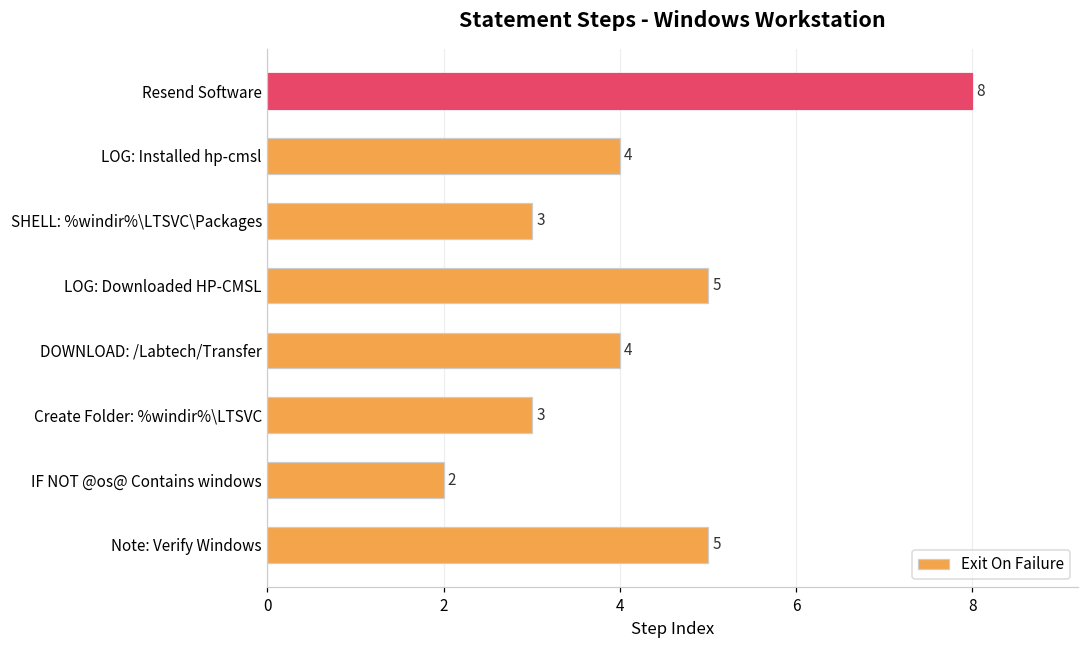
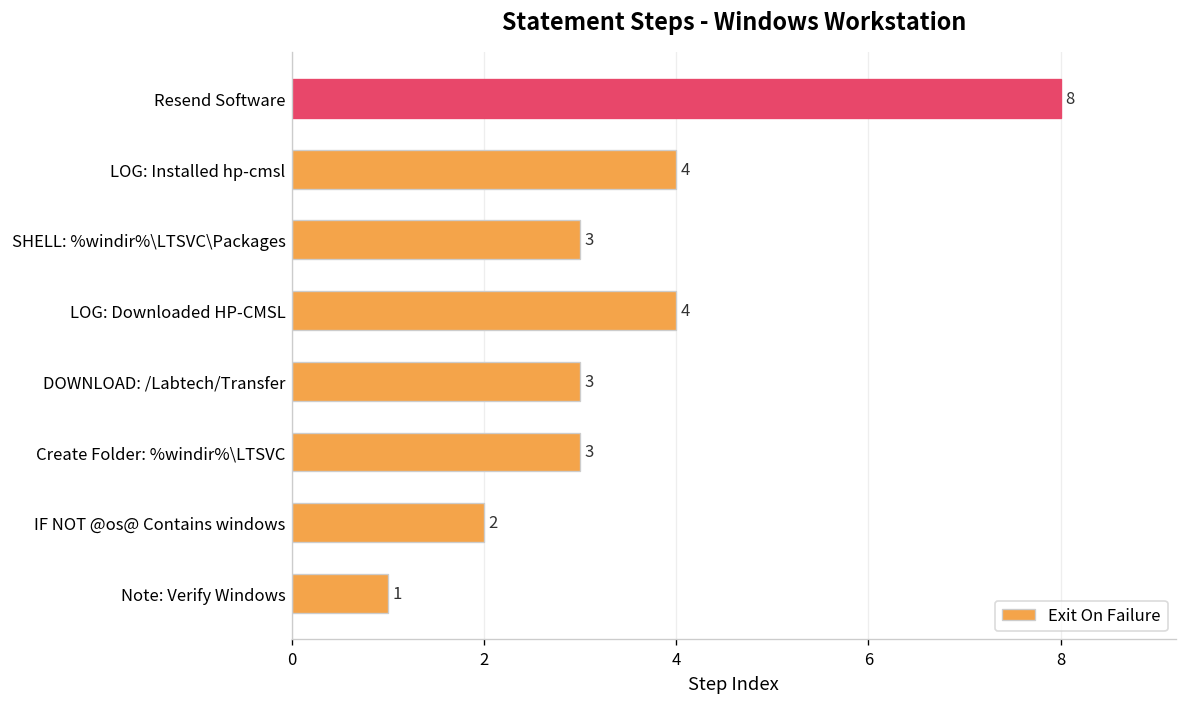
  {
    "Resend Software": 8,
    "LOG: Installed hp-cmsl": 4,
    "SHELL: %windir%\\LTSVC\\Packages": 3,
-   "LOG: Downloaded HP-CMSL": 5,
-   "DOWNLOAD: /Labtech/Transfer": 4,
+   "LOG: Downloaded HP-CMSL": 4,
+   "DOWNLOAD: /Labtech/Transfer": 3,
    "Create Folder: %windir%\\LTSVC": 3,
    "IF NOT @os@ Contains windows": 2,
-   "Note: Verify Windows": 5
+   "Note: Verify Windows": 1
  }
